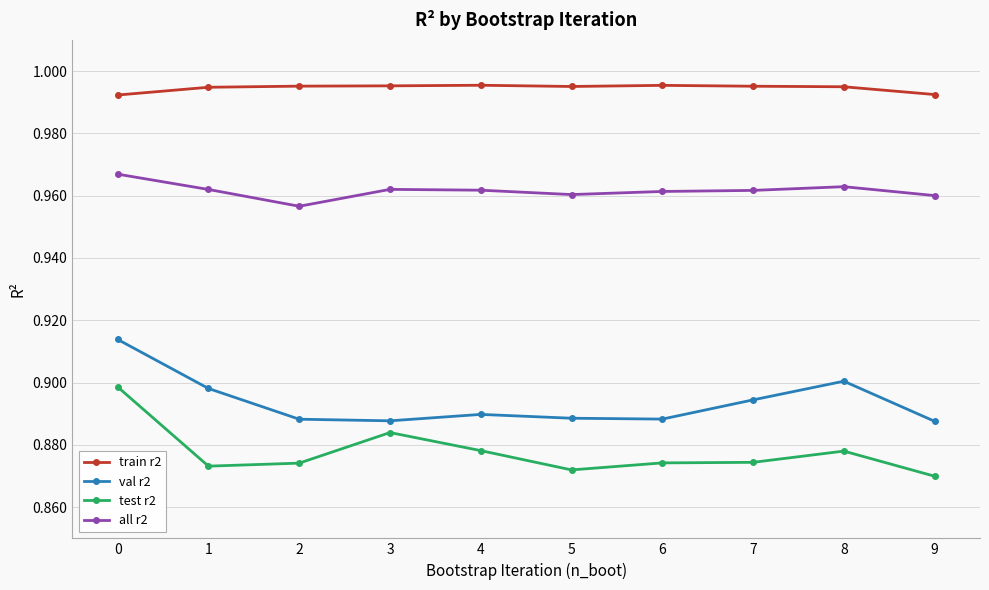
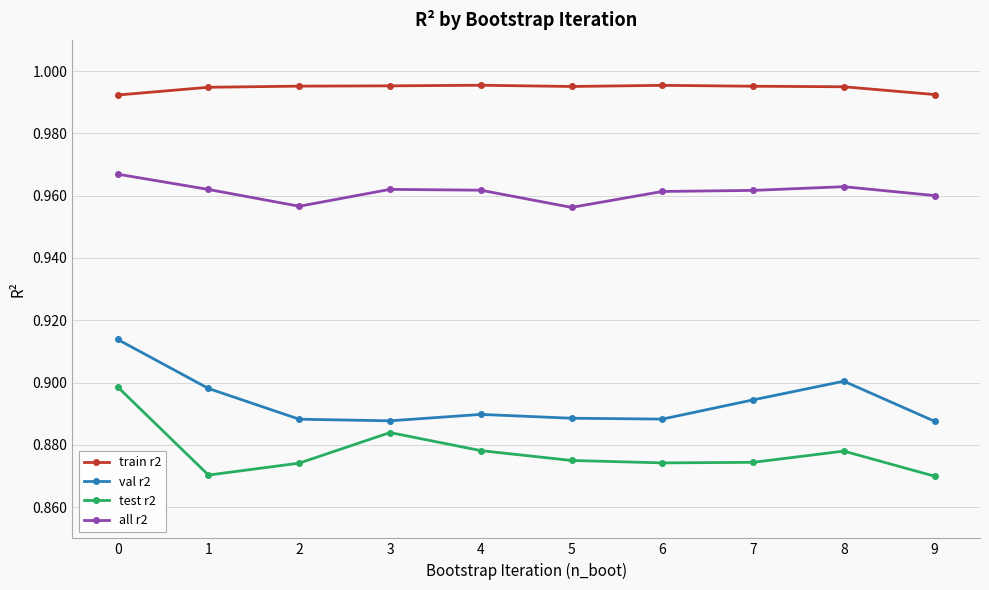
  {
    "train r2": {
      "0": 0.992,
      "1": 0.995,
      "2": 0.995,
      "3": 0.995,
      "4": 0.995,
      "5": 0.995,
      "6": 0.995,
      "7": 0.995,
      "8": 0.995,
      "9": 0.992
    },
    "val r2": {
      "0": 0.914,
      "1": 0.898,
      "2": 0.888,
      "3": 0.888,
      "4": 0.890,
      "5": 0.889,
      "6": 0.888,
      "7": 0.894,
      "8": 0.900,
      "9": 0.888
    },
    "test r2": {
      "0": 0.899,
-     "1": 0.873,
+     "1": 0.870,
      "2": 0.874,
      "3": 0.884,
      "4": 0.878,
-     "5": 0.872,
+     "5": 0.875,
      "6": 0.874,
      "7": 0.874,
      "8": 0.878,
      "9": 0.870
    },
    "all r2": {
      "0": 0.967,
      "1": 0.962,
      "2": 0.957,
      "3": 0.962,
      "4": 0.962,
-     "5": 0.960,
+     "5": 0.956,
      "6": 0.961,
      "7": 0.962,
      "8": 0.963,
      "9": 0.960
    }
  }
